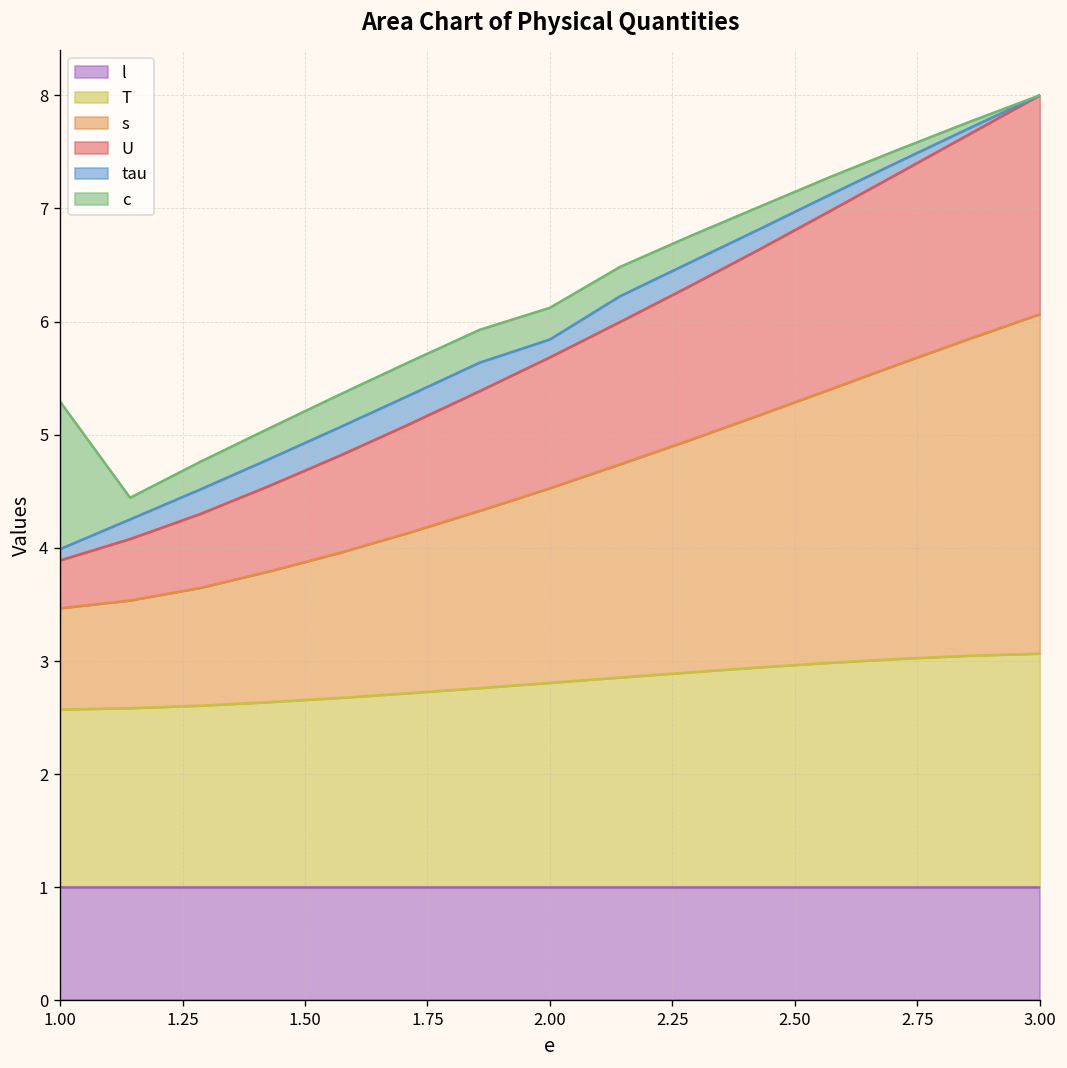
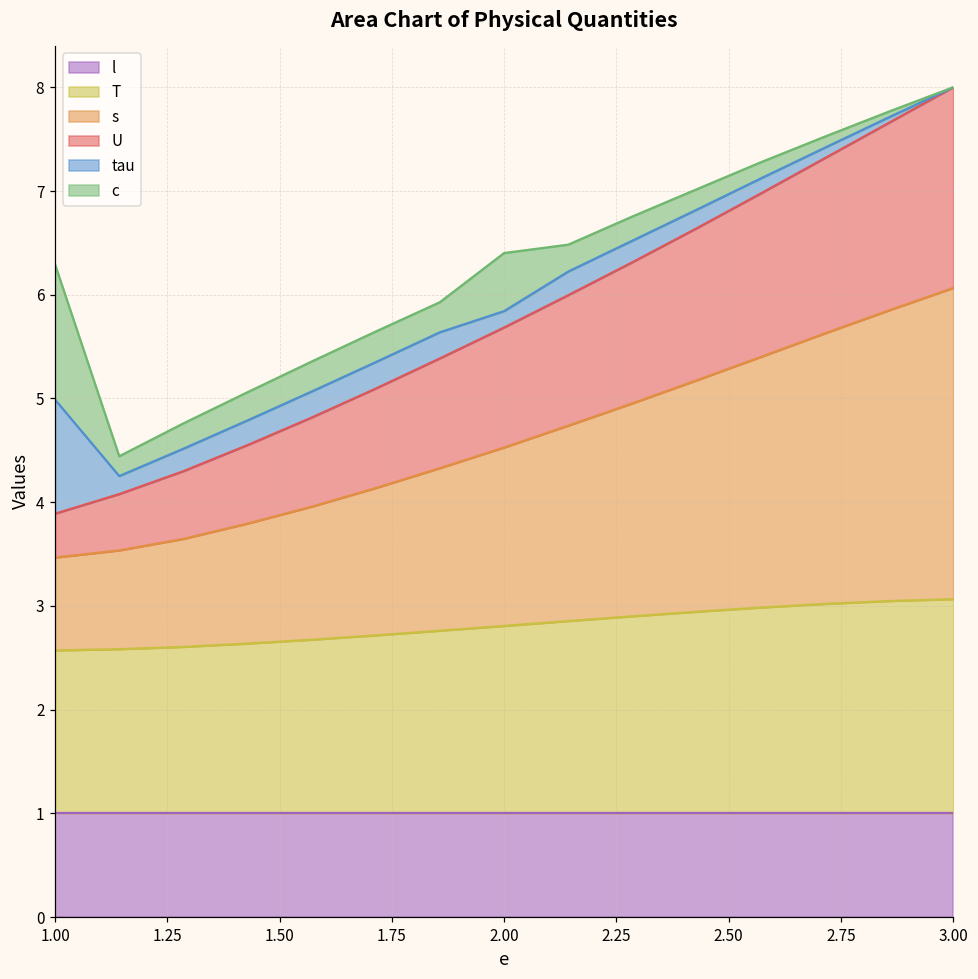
  {
    "l": {
      "1.00": 1.0,
      "2.00": 1.0,
      "3.00": 1.0
    },
    "tau": {
-     "1.00": 0.1,
+     "1.00": 1.1,
      "2.00": 0.2
    },
    "c": {
      "1.00": 1.3,
-     "2.00": 0.3
+     "2.00": 0.6
    }
  }
